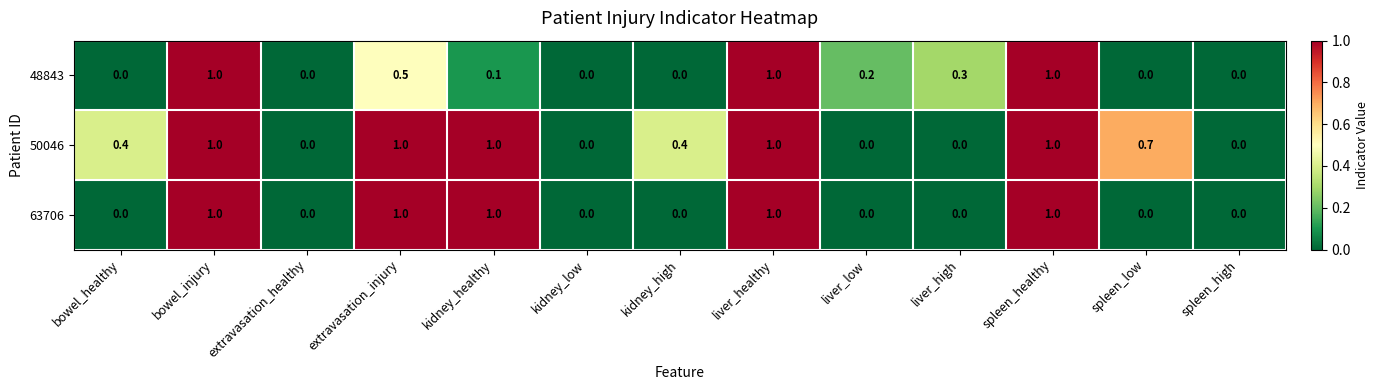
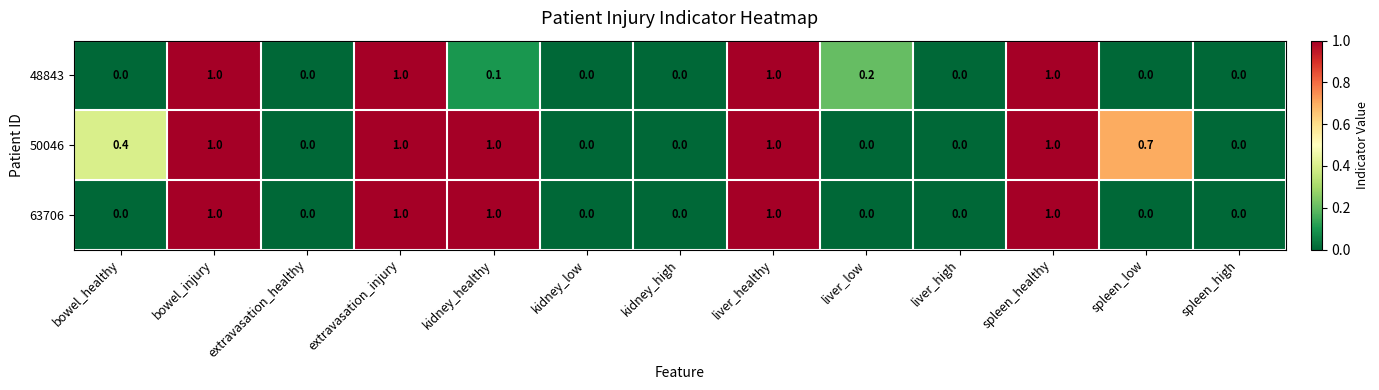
  {
    "48843": {
      "bowel_healthy": 0.0,
      "bowel_injury": 1.0,
      "extravasation_healthy": 0.0,
-     "extravasation_injury": 0.5,
+     "extravasation_injury": 1.0,
      "kidney_healthy": 0.1,
      "kidney_low": 0.0,
      "kidney_high": 0.0,
      "liver_healthy": 1.0,
      "liver_low": 0.2,
-     "liver_high": 0.3,
+     "liver_high": 0.0,
      "spleen_healthy": 1.0,
      "spleen_low": 0.0,
      "spleen_high": 0.0
    },
    "50046": {
      "bowel_healthy": 0.4,
      "bowel_injury": 1.0,
      "extravasation_healthy": 0.0,
      "extravasation_injury": 1.0,
      "kidney_healthy": 1.0,
      "kidney_low": 0.0,
-     "kidney_high": 0.4,
+     "kidney_high": 0.0,
      "liver_healthy": 1.0,
      "liver_low": 0.0,
      "liver_high": 0.0,
      "spleen_healthy": 1.0,
      "spleen_low": 0.7,
      "spleen_high": 0.0
    },
    "63706": {
      "bowel_healthy": 0.0,
      "bowel_injury": 1.0,
      "extravasation_healthy": 0.0,
      "extravasation_injury": 1.0,
      "kidney_healthy": 1.0,
      "kidney_low": 0.0,
      "kidney_high": 0.0,
      "liver_healthy": 1.0,
      "liver_low": 0.0,
      "liver_high": 0.0,
      "spleen_healthy": 1.0,
      "spleen_low": 0.0,
      "spleen_high": 0.0
    }
  }
